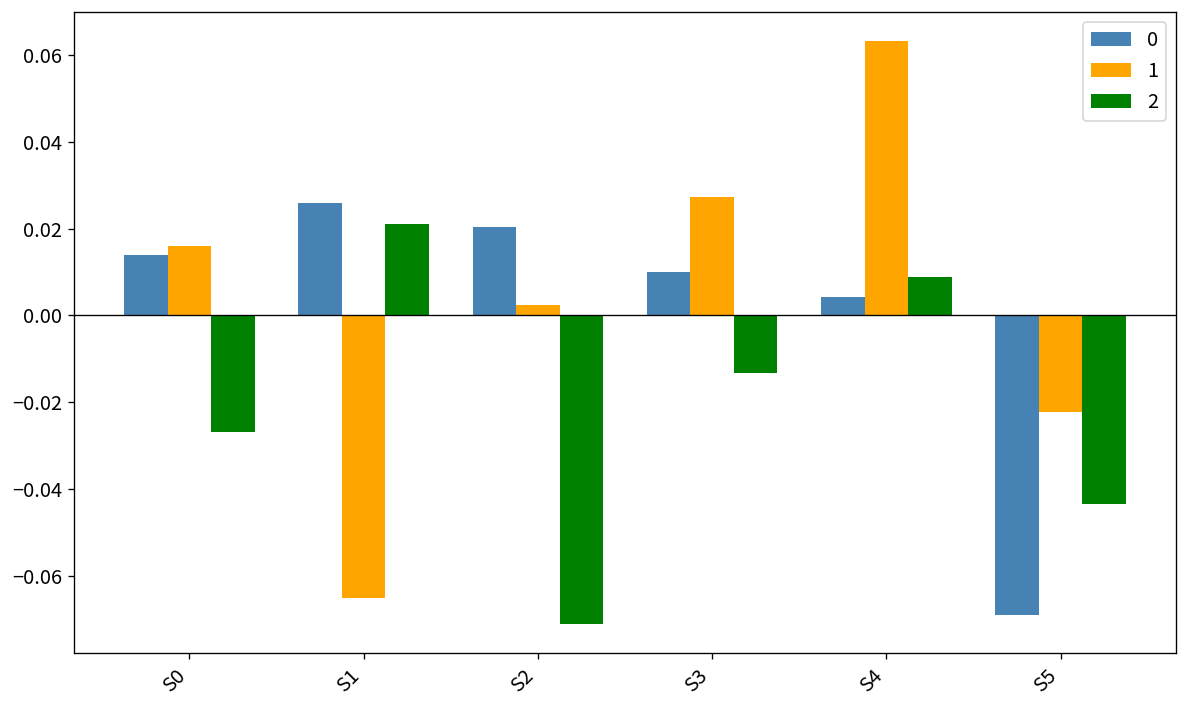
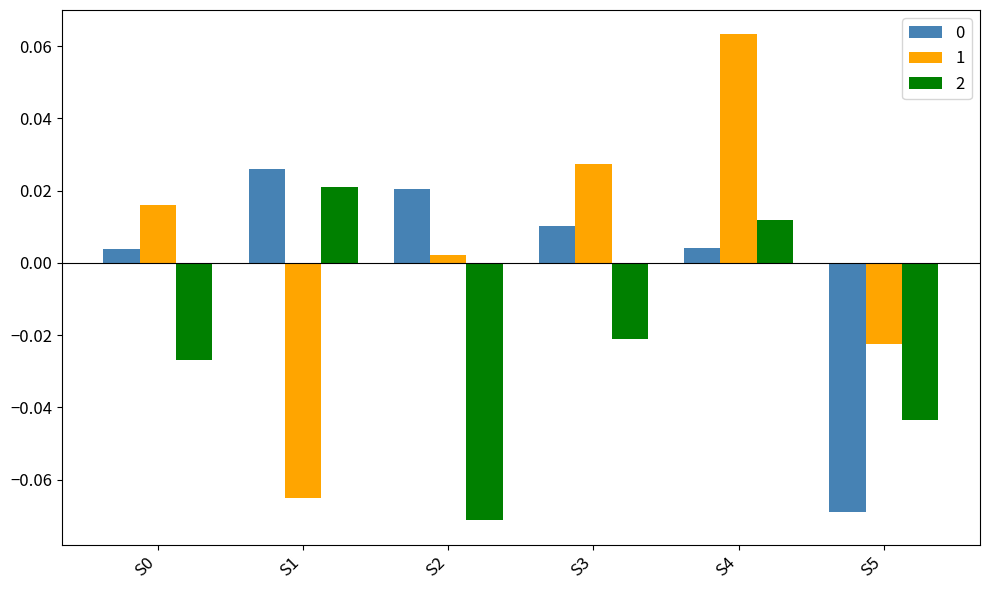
  {
    "0": {
-     "S0": 0.014,
+     "S0": 0.004,
      "S1": 0.026,
      "S2": 0.020,
      "S3": 0.010,
      "S4": 0.004,
      "S5": -0.069
    },
    "1": {
      "S0": 0.016,
      "S1": -0.065,
      "S2": 0.002,
      "S3": 0.027,
      "S4": 0.063,
      "S5": -0.022
    },
    "2": {
      "S0": -0.027,
      "S1": 0.021,
      "S2": -0.071,
-     "S3": -0.013,
-     "S4": 0.009,
+     "S3": -0.021,
+     "S4": 0.012,
      "S5": -0.043
    }
  }
